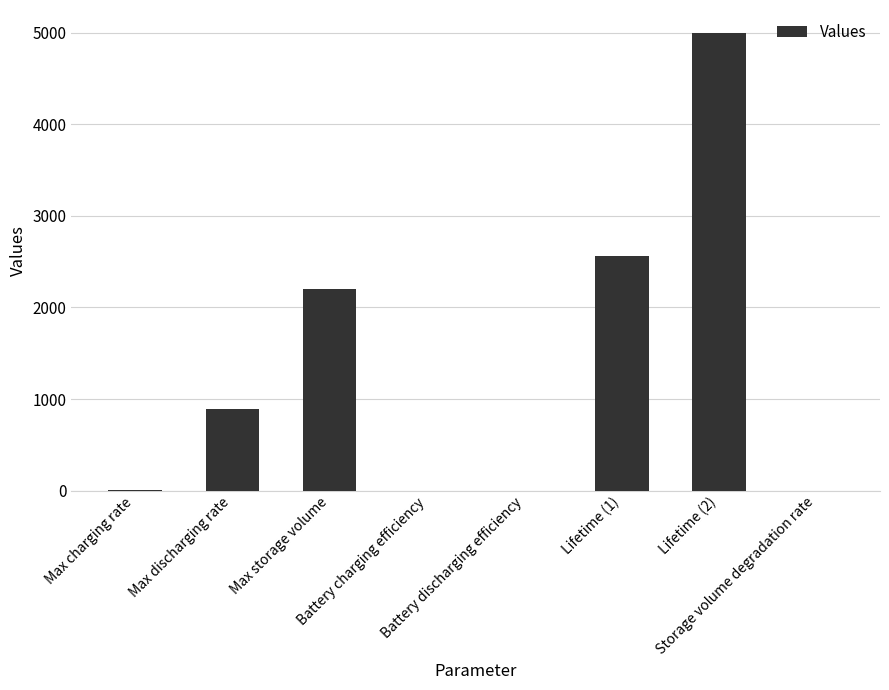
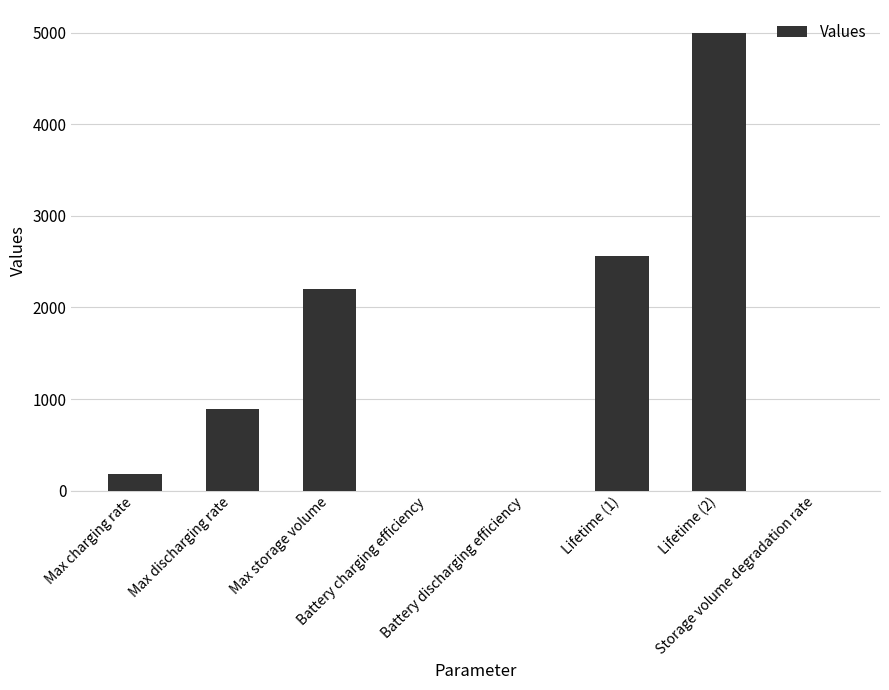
  {
-   "Max charging rate": 0,
+   "Max charging rate": 200,
    "Max discharging rate": 900,
    "Max storage volume": 2200,
    "Lifetime (1)": 2600,
    "Lifetime (2)": 5000
  }
